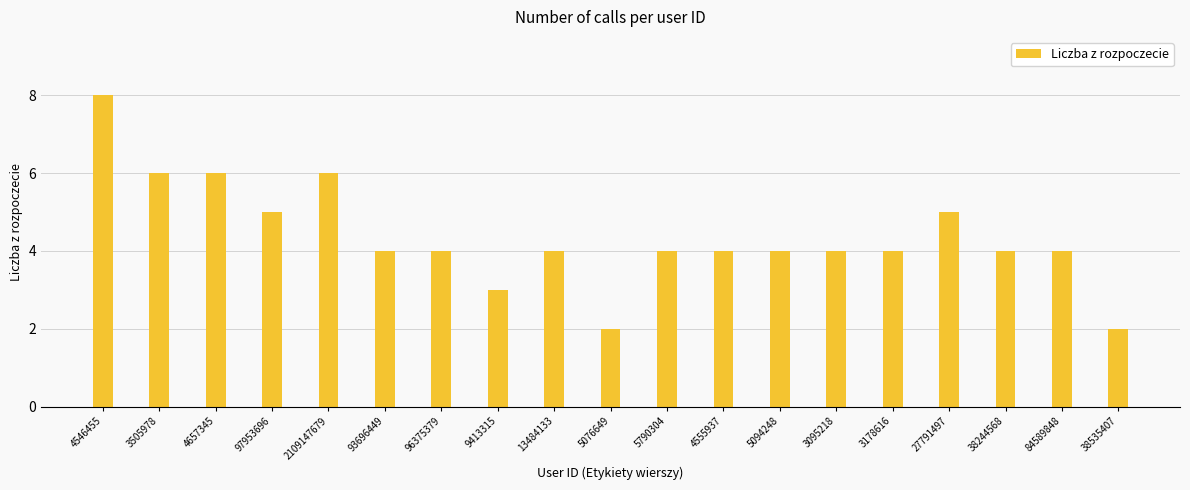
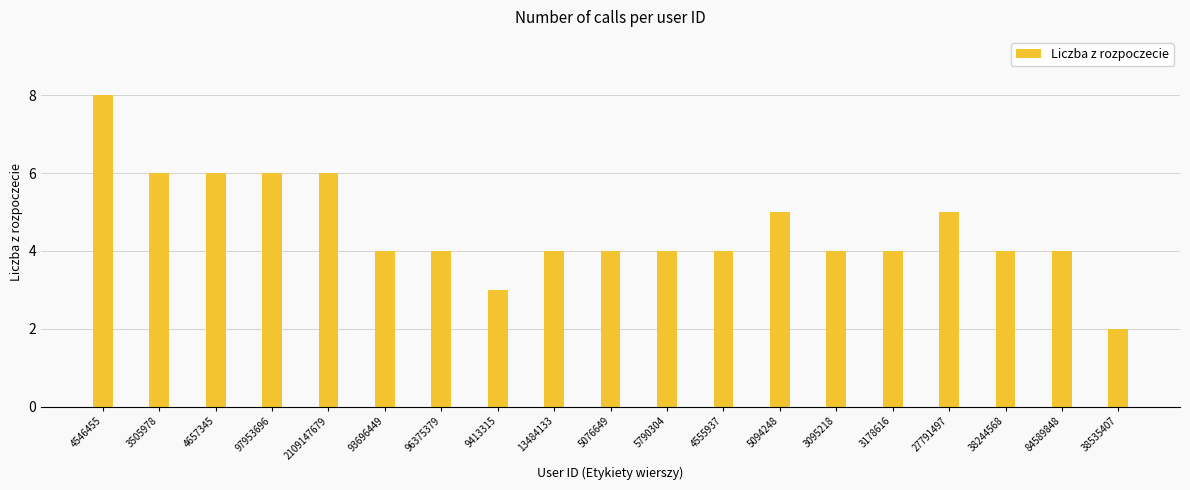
  {
    "4546455": 8,
    "3505978": 6,
    "4657345": 6,
-   "97953696": 5,
+   "97953696": 6,
    "2109147679": 6,
    "93696449": 4,
    "96375379": 4,
    "9413315": 3,
    "13484133": 4,
-   "5076649": 2,
+   "5076649": 4,
    "5790304": 4,
    "4555937": 4,
-   "5094248": 4,
+   "5094248": 5,
    "3095218": 4,
    "3178616": 4,
    "27791497": 5,
    "38244568": 4,
    "84589848": 4,
    "38535407": 2
  }
